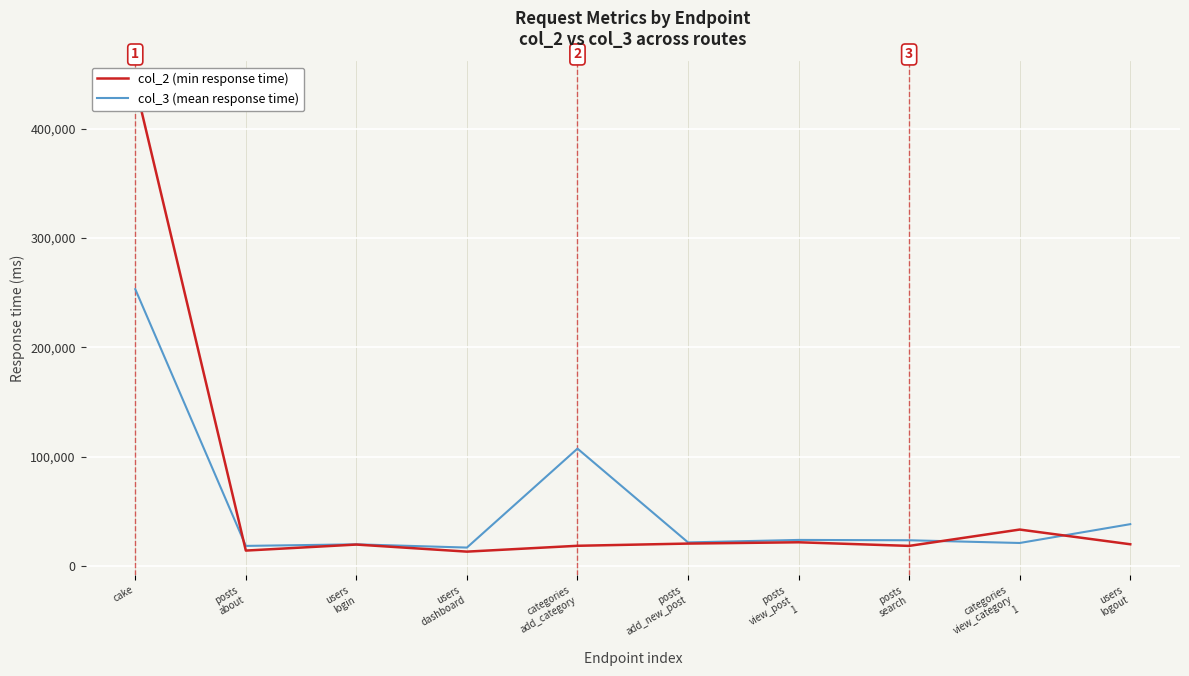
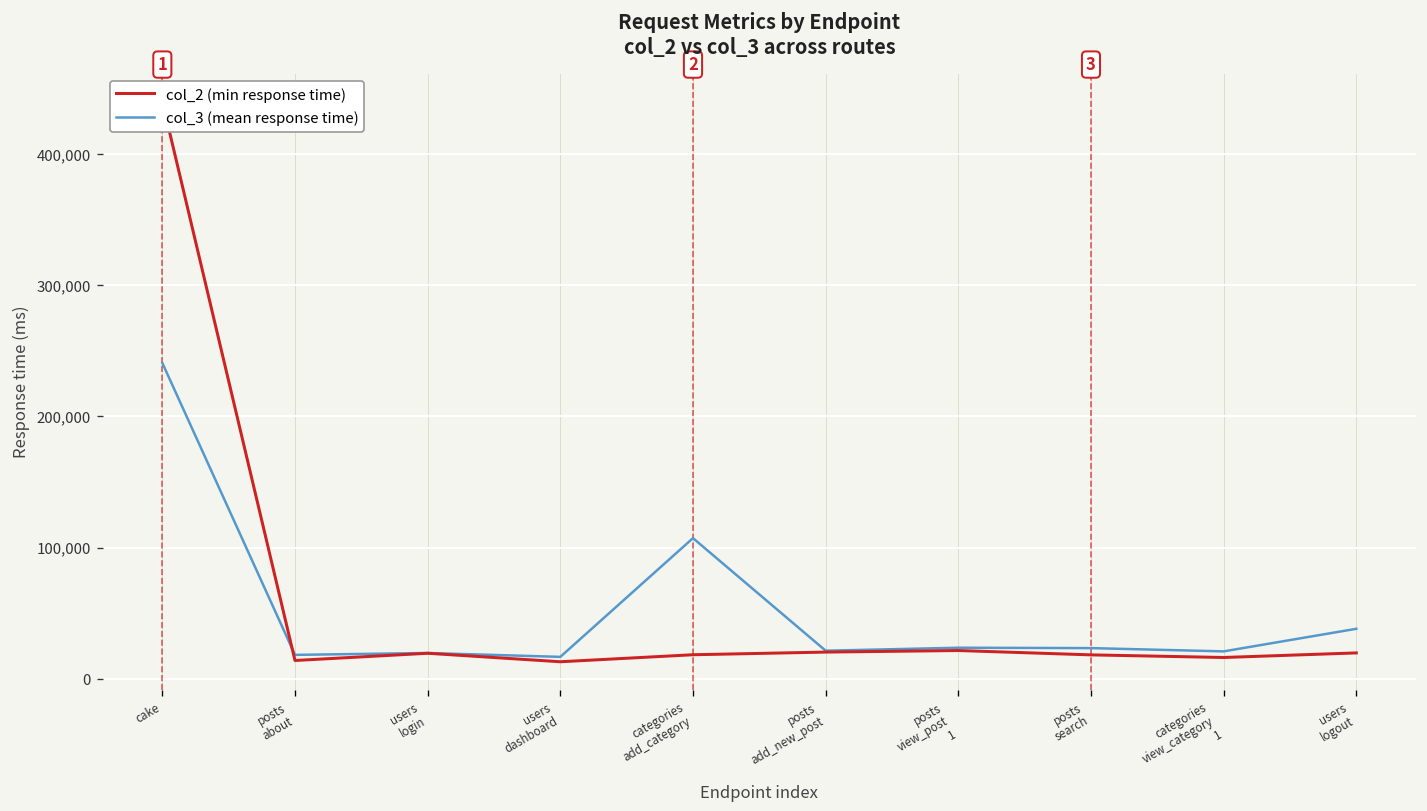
  {
    "col_2 (min response time)": {
      "posts about": "14,000",
      "users dashboard": "13,000",
      "categories add_category": "18,000",
      "posts search": "18,000",
-     "categories view_category 1": "33,000",
+     "categories view_category 1": "16,000",
      "users logout": "20,000"
    },
    "col_3 (mean response time)": {
-     "cake": "253,000",
+     "cake": "241,000",
      "posts about": "18,000",
      "users dashboard": "17,000",
      "categories add_category": "107,000",
      "posts search": "23,000",
      "categories view_category 1": "21,000",
      "users logout": "38,000"
    }
  }
